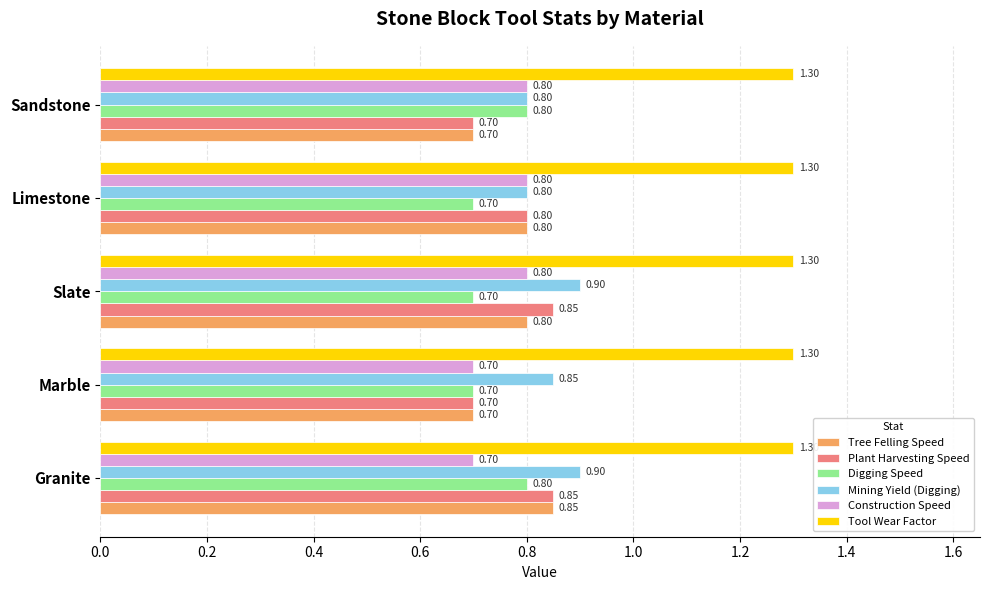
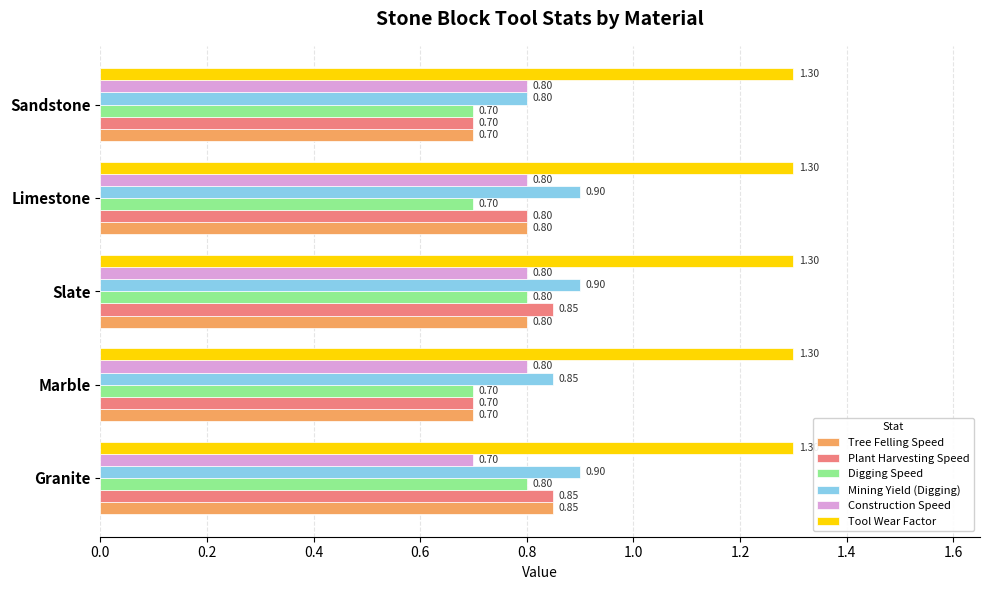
  {
    "Digging Speed": {
-     "Sandstone": 0.80,
+     "Sandstone": 0.70,
      "Limestone": 0.70,
-     "Slate": 0.70,
+     "Slate": 0.80,
      "Marble": 0.70,
      "Granite": 0.80
    },
    "Mining Yield (Digging)": {
      "Sandstone": 0.80,
-     "Limestone": 0.80,
+     "Limestone": 0.90,
      "Slate": 0.90,
      "Marble": 0.85,
      "Granite": 0.90
    },
    "Construction Speed": {
      "Sandstone": 0.80,
      "Limestone": 0.80,
      "Slate": 0.80,
-     "Marble": 0.70,
+     "Marble": 0.80,
      "Granite": 0.70
    },
    "Tool Wear Factor": {
      "Sandstone": 1.30,
      "Limestone": 1.30,
      "Slate": 1.30,
      "Marble": 1.30
    }
  }
